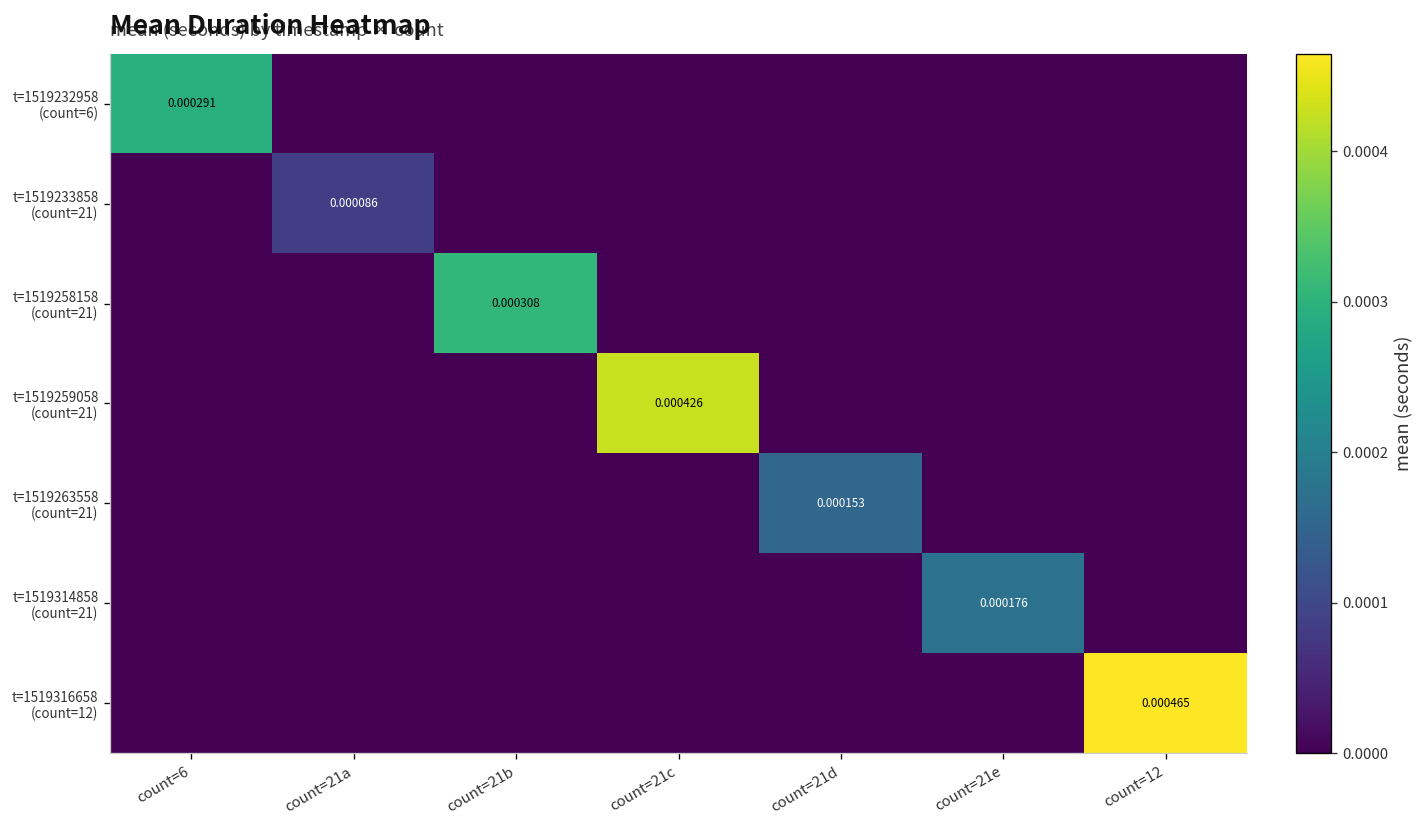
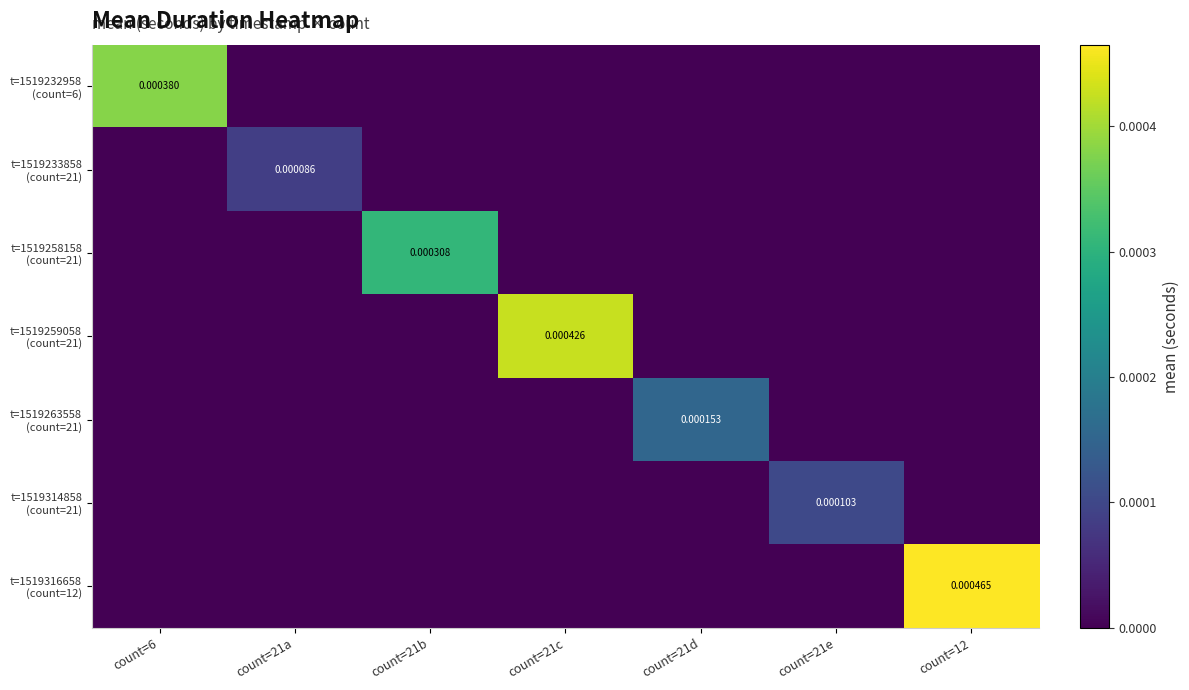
  {
    "t=1519232958 (count=6)": {
-     "count=6": 0.000291
+     "count=6": 0.000380
    },
    "t=1519233858 (count=21)": {
      "count=21a": 0.000086
    },
    "t=1519258158 (count=21)": {
      "count=21b": 0.000308
    },
    "t=1519259058 (count=21)": {
      "count=21c": 0.000426
    },
    "t=1519263558 (count=21)": {
      "count=21d": 0.000153
    },
    "t=1519314858 (count=21)": {
-     "count=21e": 0.000176
+     "count=21e": 0.000103
    },
    "t=1519316658 (count=12)": {
      "count=12": 0.000465
    }
  }
